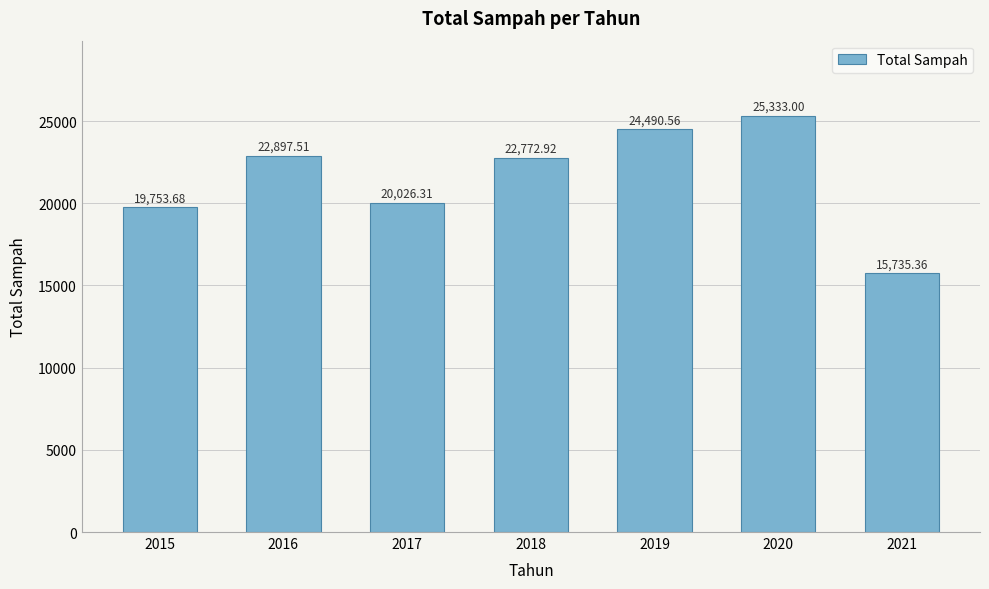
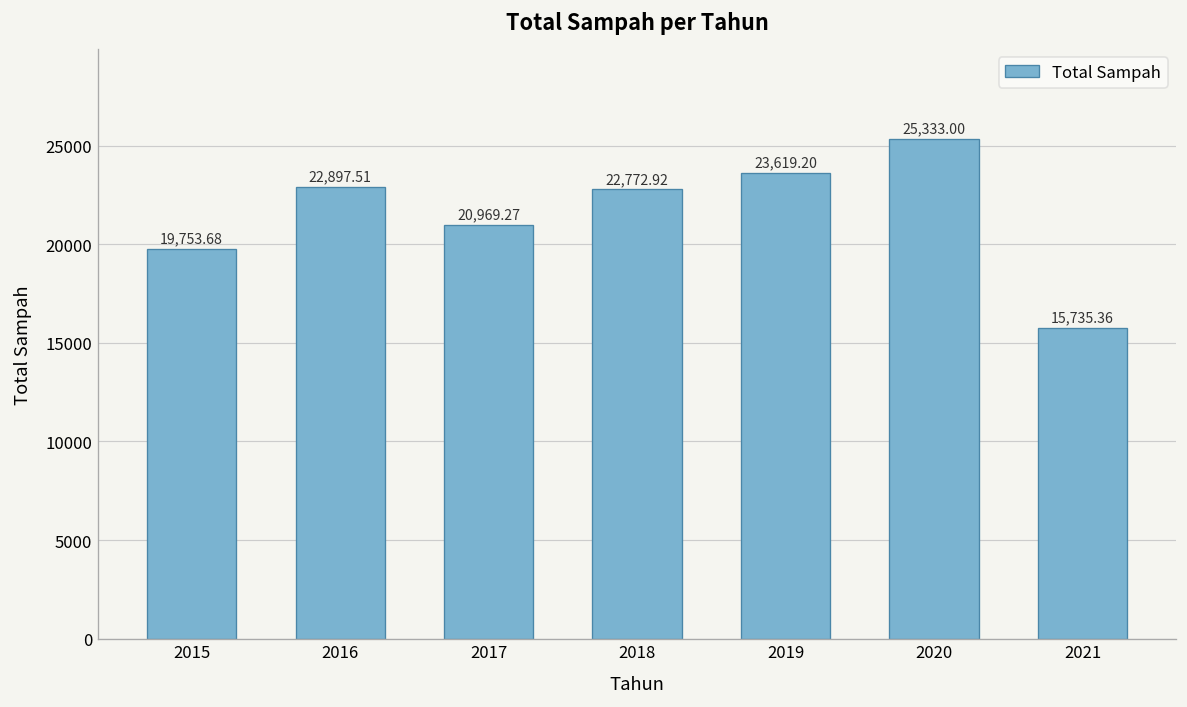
  {
    "2015": "19,753.68",
    "2016": "22,897.51",
-   "2017": "20,026.31",
+   "2017": "20,969.27",
    "2018": "22,772.92",
-   "2019": "24,490.56",
+   "2019": "23,619.20",
    "2020": "25,333.00",
    "2021": "15,735.36"
  }
